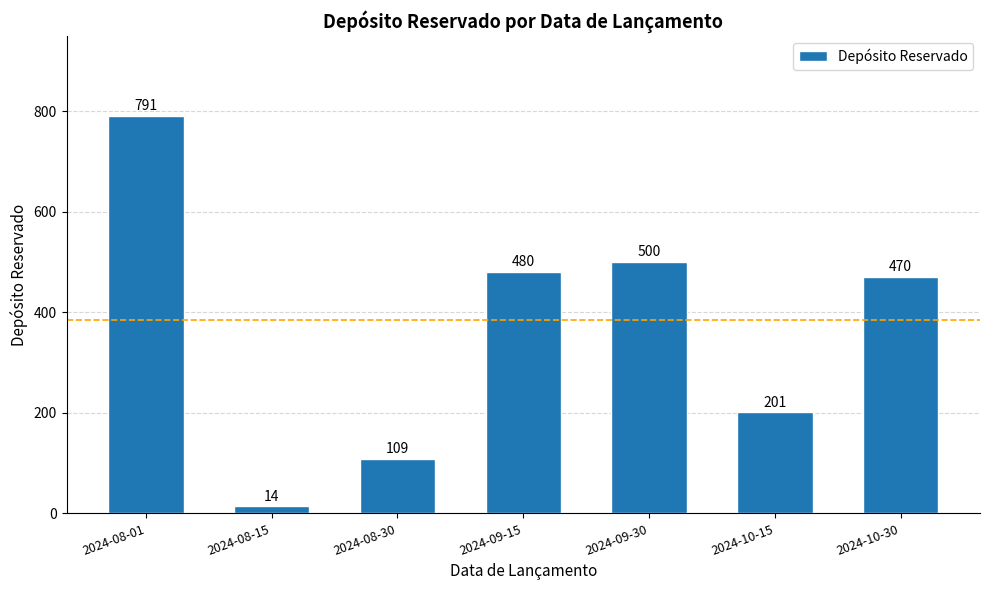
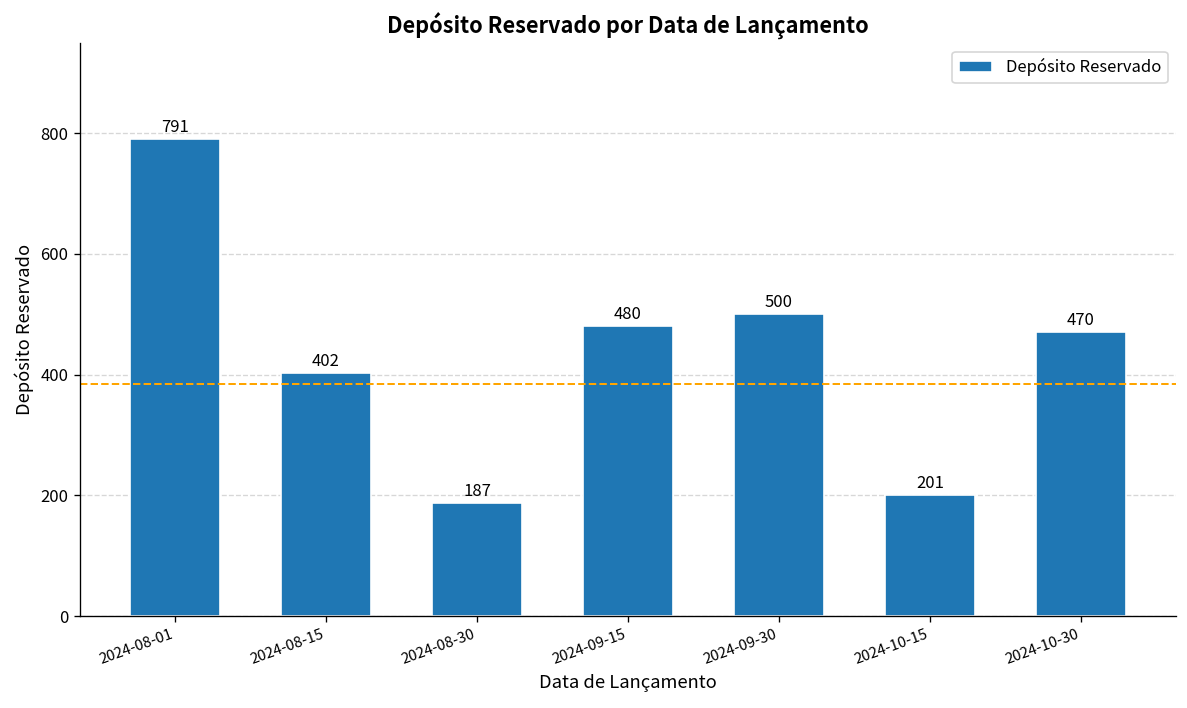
  {
    "2024-08-01": 791,
-   "2024-08-15": 14,
-   "2024-08-30": 109,
+   "2024-08-15": 402,
+   "2024-08-30": 187,
    "2024-09-15": 480,
    "2024-09-30": 500,
    "2024-10-15": 201,
    "2024-10-30": 470
  }
